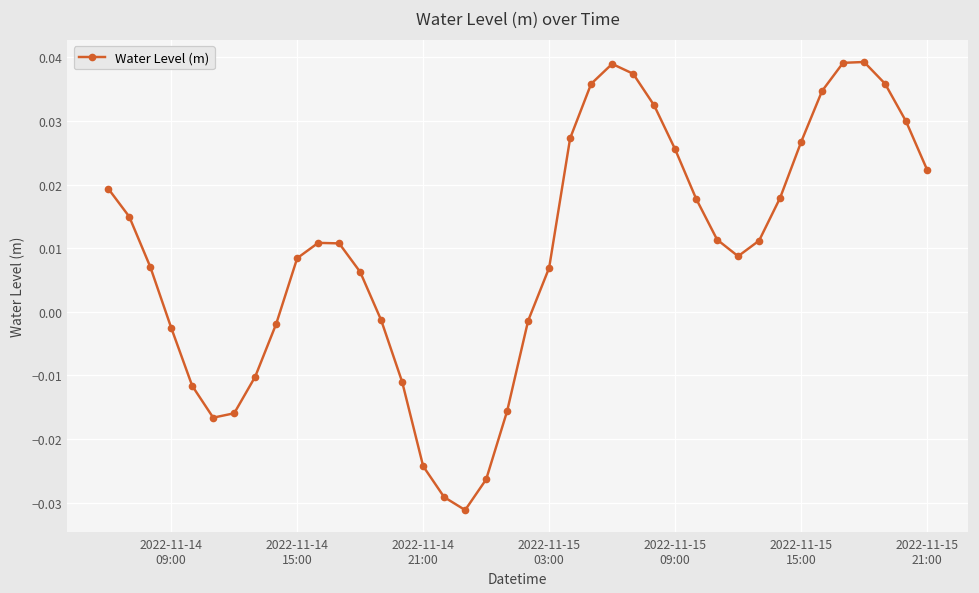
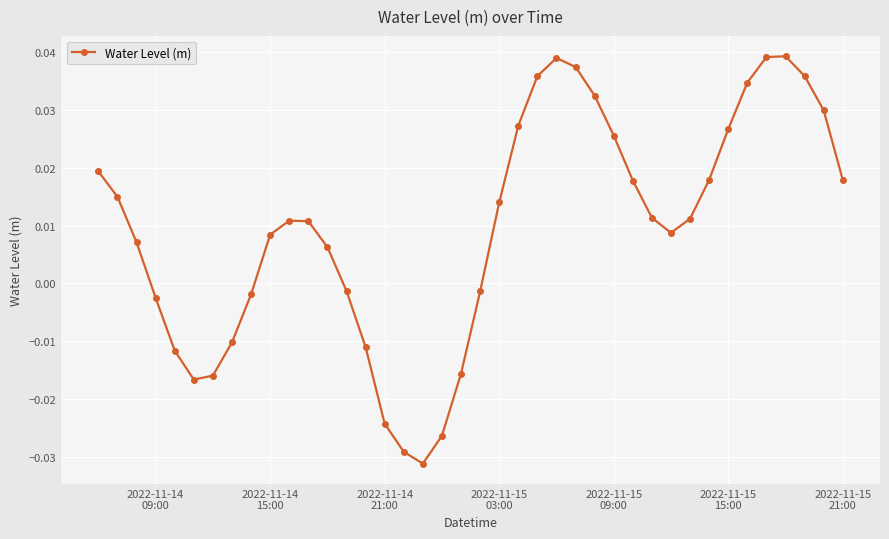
  {
    "2022-11-14 09:00": -0.003,
    "2022-11-14 15:00": 0.008,
    "2022-11-14 21:00": -0.024,
-   "2022-11-15 03:00": 0.007,
+   "2022-11-15 03:00": 0.014,
    "2022-11-15 09:00": 0.026,
    "2022-11-15 15:00": 0.027,
-   "2022-11-15 21:00": 0.022
+   "2022-11-15 21:00": 0.018
  }
